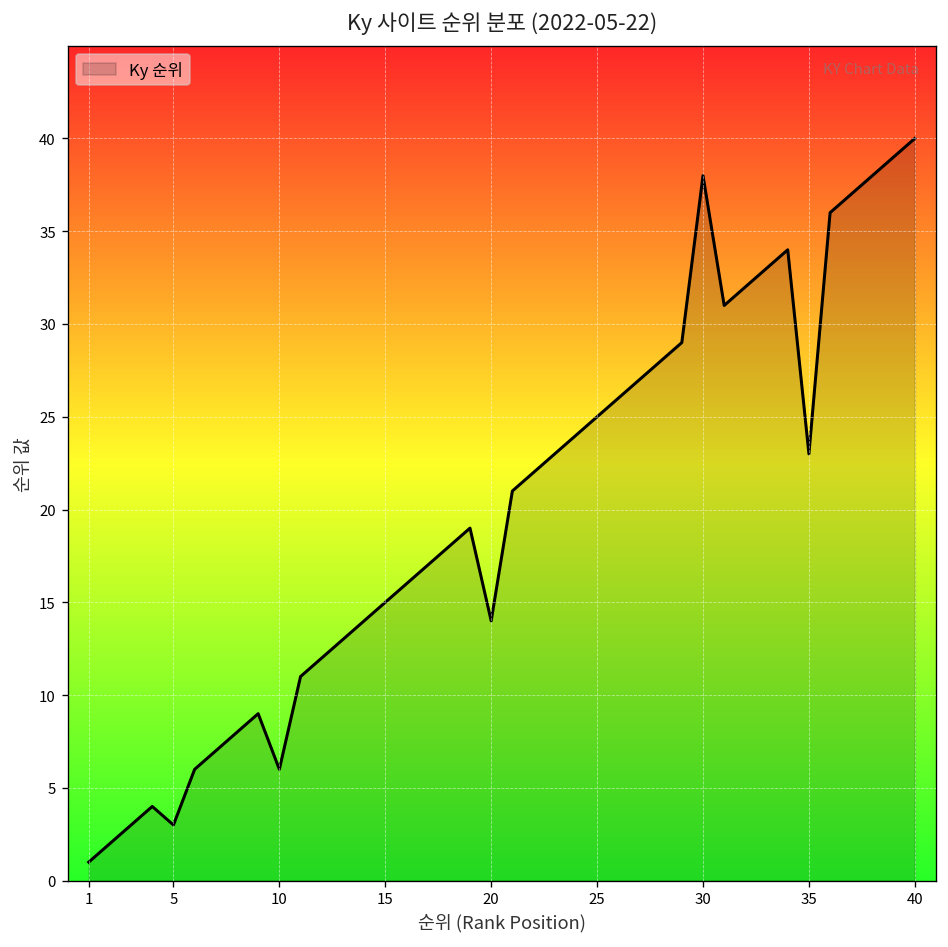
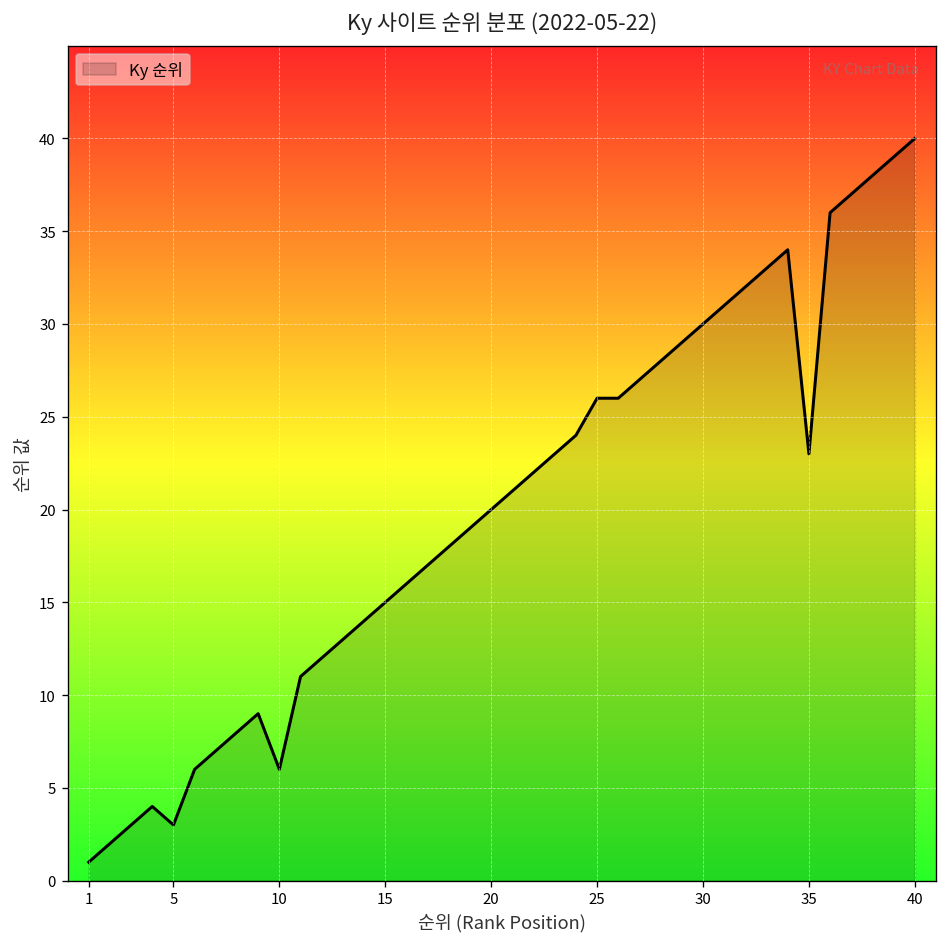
  {
    "1": 1,
    "5": 3,
    "10": 6,
    "15": 15,
-   "20": 14,
-   "25": 25,
-   "30": 38,
+   "20": 20,
+   "25": 26,
+   "30": 30,
    "35": 23,
    "40": 40
  }
